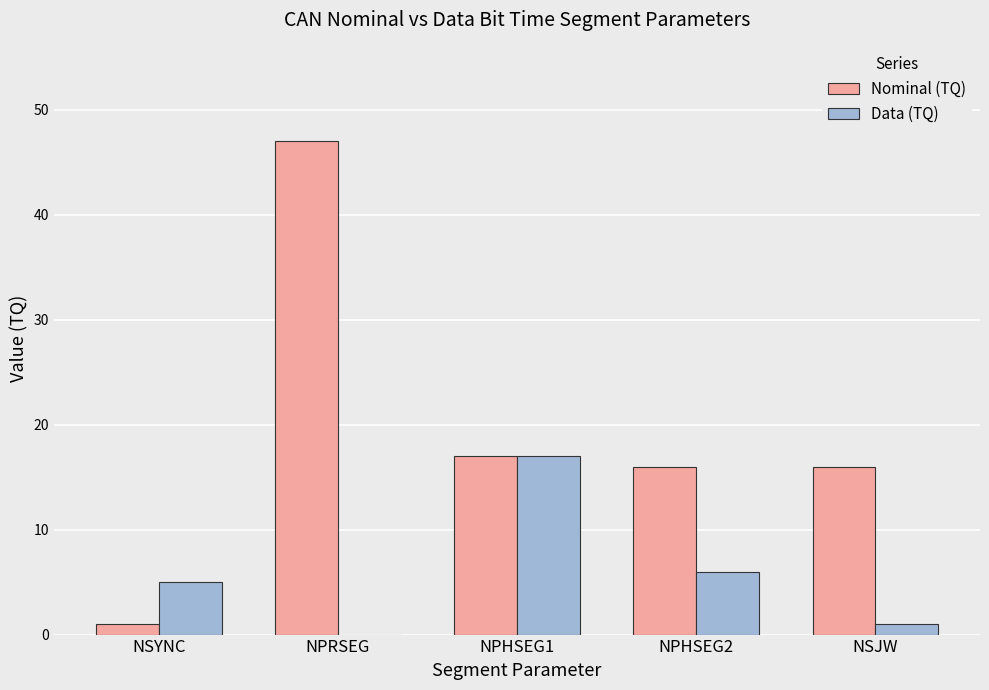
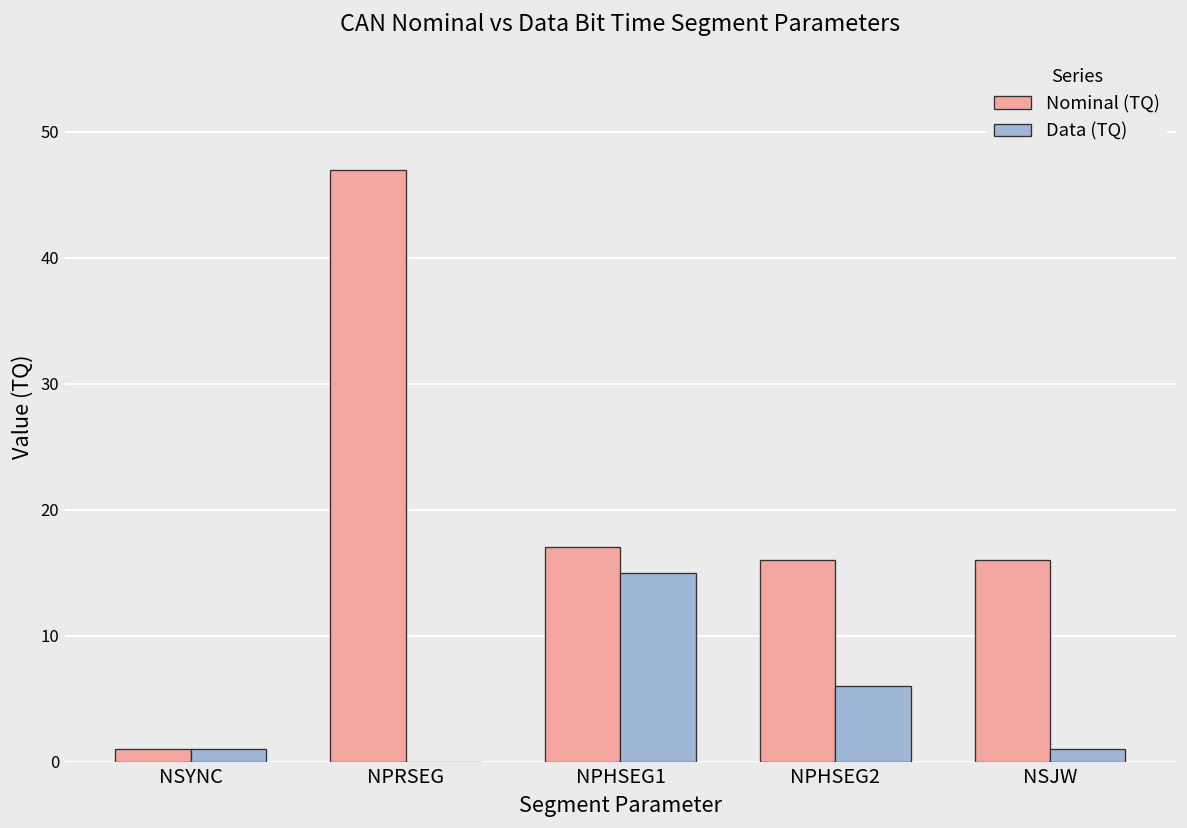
  {
    "Nominal (TQ)": {
      "NSYNC": 1,
      "NPRSEG": 47,
      "NPHSEG1": 17,
      "NPHSEG2": 16,
      "NSJW": 16
    },
    "Data (TQ)": {
-     "NSYNC": 5,
+     "NSYNC": 1,
      "NPRSEG": 0,
-     "NPHSEG1": 17,
+     "NPHSEG1": 15,
      "NPHSEG2": 6,
      "NSJW": 1
    }
  }
